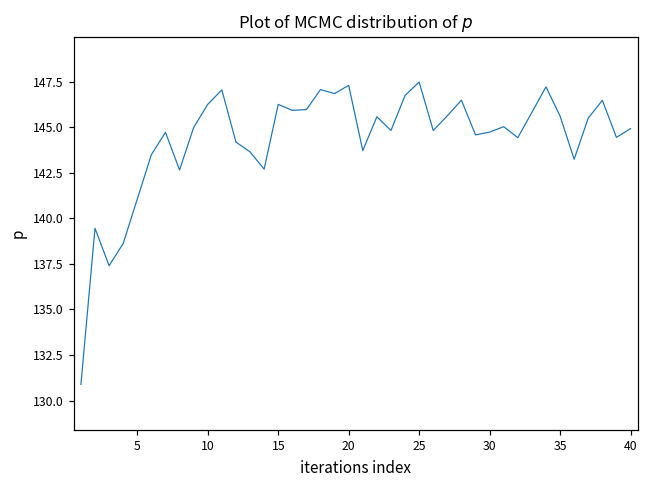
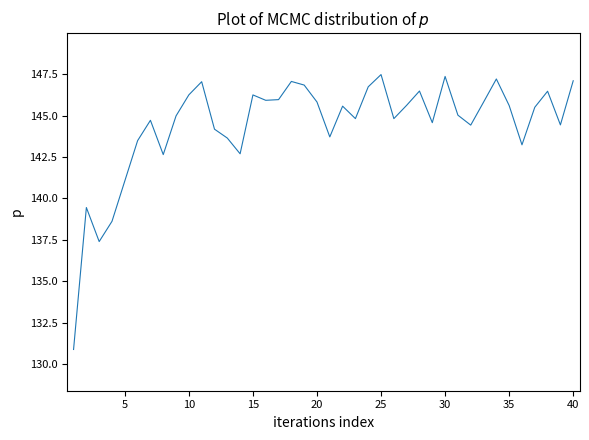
  {
    "5": 141.1,
    "10": 146.3,
    "15": 146.3,
-   "20": 147.3,
+   "20": 145.8,
    "25": 147.5,
-   "30": 144.7,
+   "30": 147.4,
    "35": 145.6,
-   "40": 144.9
+   "40": 147.1
  }
